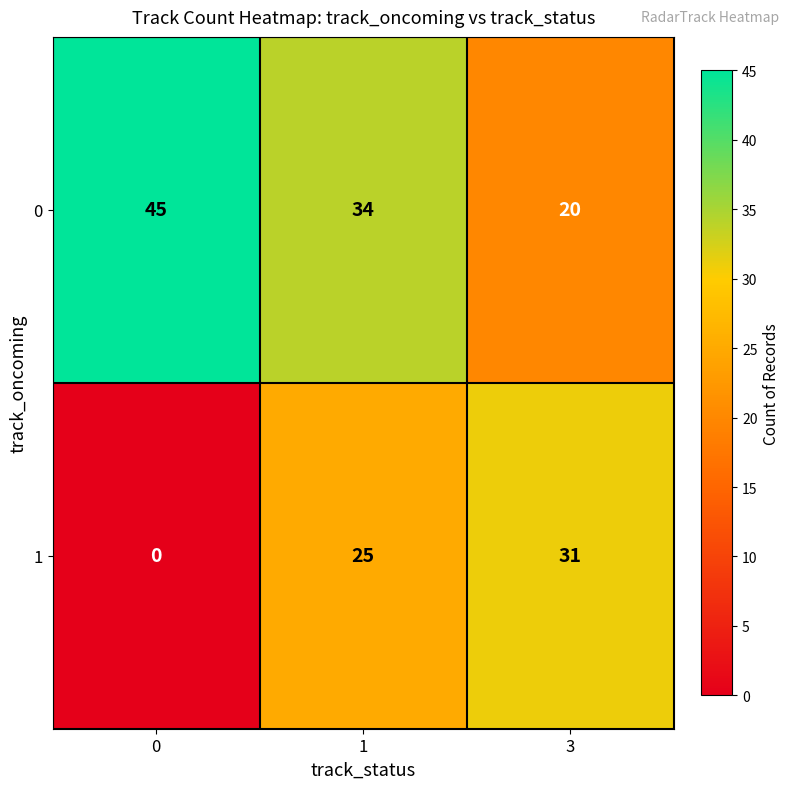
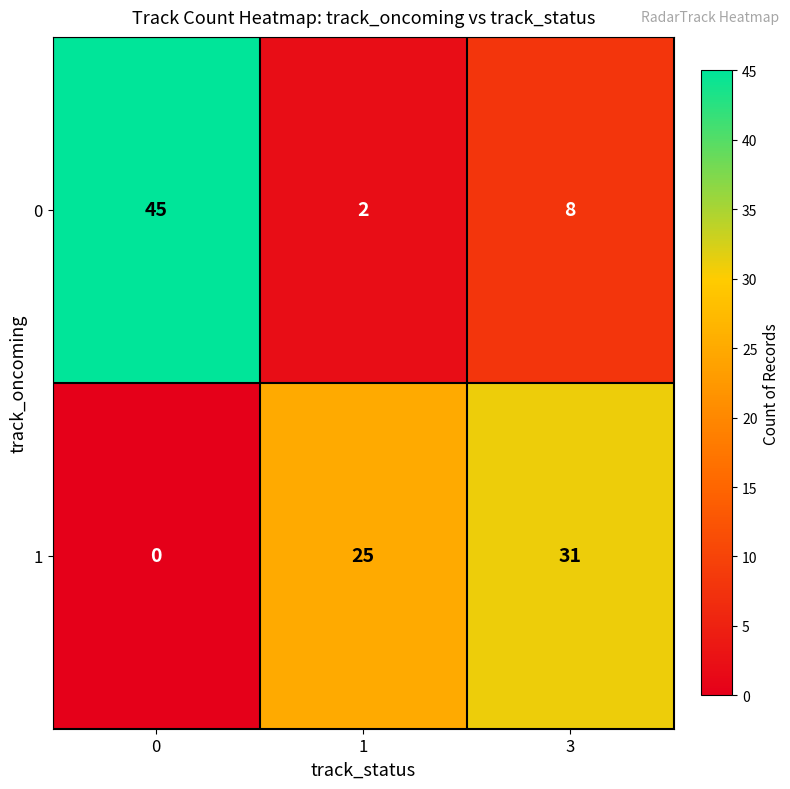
  {
    "0": {
      "0": 45,
-     "1": 34,
-     "3": 20
+     "1": 2,
+     "3": 8
    },
    "1": {
      "0": 0,
      "1": 25,
      "3": 31
    }
  }
